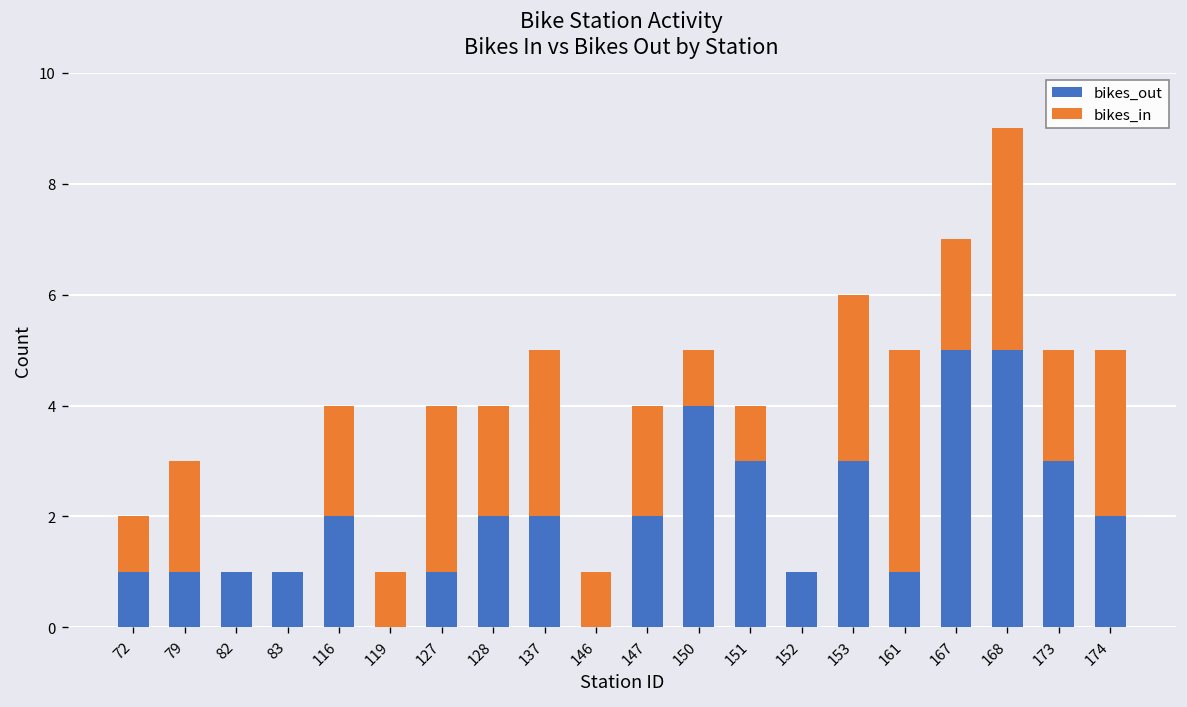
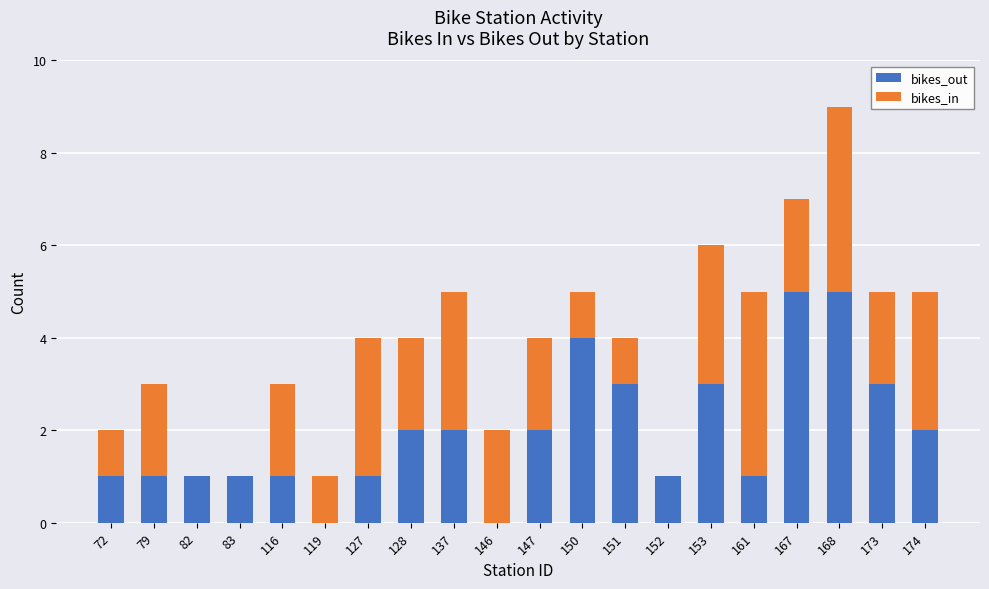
  {
    "bikes_out": {
      "72": 1,
      "79": 1,
      "82": 1,
      "83": 1,
-     "116": 2,
+     "116": 1,
      "119": 0,
      "127": 1,
      "128": 2,
      "137": 2,
      "146": 0,
      "147": 2,
      "150": 4,
      "151": 3,
      "152": 1,
      "153": 3,
      "161": 1,
      "167": 5,
      "168": 5,
      "173": 3,
      "174": 2
    },
    "bikes_in": {
      "72": 1,
      "79": 2,
      "82": 0,
      "83": 0,
      "116": 2,
      "119": 1,
      "127": 3,
      "128": 2,
      "137": 3,
-     "146": 1,
+     "146": 2,
      "147": 2,
      "150": 1,
      "151": 1,
      "152": 0,
      "153": 3,
      "161": 4,
      "167": 2,
      "168": 4,
      "173": 2,
      "174": 3
    }
  }
